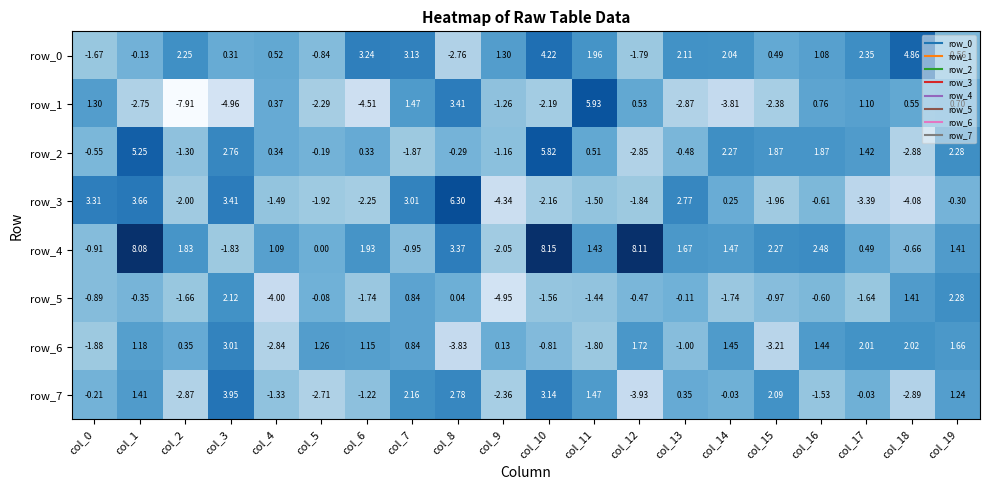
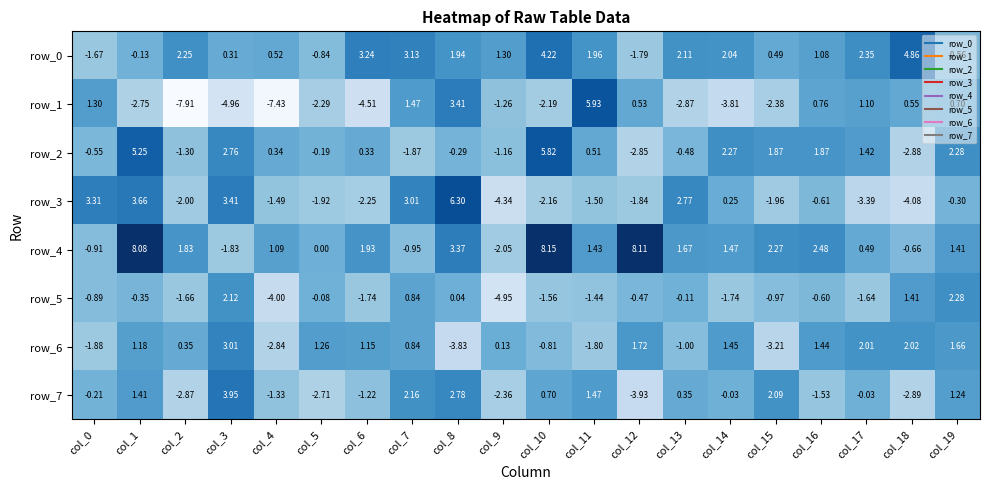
  {
    "row_0": {
      "col_0": -1.67,
      "col_1": -0.13,
      "col_2": 2.25,
      "col_3": 0.31,
      "col_4": 0.52,
      "col_5": -0.84,
      "col_6": 3.24,
      "col_7": 3.13,
-     "col_8": -2.76,
+     "col_8": 1.94,
      "col_9": 1.30,
      "col_10": 4.22,
      "col_11": 1.96,
      "col_12": -1.79,
      "col_13": 2.11,
      "col_14": 2.04,
      "col_15": 0.49,
      "col_16": 1.08,
      "col_17": 2.35,
      "col_18": 4.86
    },
    "row_1": {
      "col_0": 1.30,
      "col_1": -2.75,
      "col_2": -7.91,
      "col_3": -4.96,
-     "col_4": 0.37,
+     "col_4": -7.43,
      "col_5": -2.29,
      "col_6": -4.51,
      "col_7": 1.47,
      "col_8": 3.41,
      "col_9": -1.26,
      "col_10": -2.19,
      "col_11": 5.93,
      "col_12": 0.53,
      "col_13": -2.87,
      "col_14": -3.81,
      "col_15": -2.38,
      "col_16": 0.76,
      "col_17": 1.10,
      "col_18": 0.55
    },
    "row_2": {
      "col_0": -0.55,
      "col_1": 5.25,
      "col_2": -1.30,
      "col_3": 2.76,
      "col_4": 0.34,
      "col_5": -0.19,
      "col_6": 0.33,
      "col_7": -1.87,
      "col_8": -0.29,
      "col_9": -1.16,
      "col_10": 5.82,
      "col_11": 0.51,
      "col_12": -2.85,
      "col_13": -0.48,
      "col_14": 2.27,
      "col_15": 1.87,
      "col_16": 1.87,
      "col_17": 1.42,
      "col_18": -2.88,
      "col_19": 2.28
    },
    "row_3": {
      "col_0": 3.31,
      "col_1": 3.66,
      "col_2": -2.00,
      "col_3": 3.41,
      "col_4": -1.49,
      "col_5": -1.92,
      "col_6": -2.25,
      "col_7": 3.01,
      "col_8": 6.30,
      "col_9": -4.34,
      "col_10": -2.16,
      "col_11": -1.50,
      "col_12": -1.84,
      "col_13": 2.77,
      "col_14": 0.25,
      "col_15": -1.96,
      "col_16": -0.61,
      "col_17": -3.39,
      "col_18": -4.08,
      "col_19": -0.30
    },
    "row_4": {
      "col_0": -0.91,
      "col_1": 8.08,
      "col_2": 1.83,
      "col_3": -1.83,
      "col_4": 1.09,
      "col_5": 0.00,
      "col_6": 1.93,
      "col_7": -0.95,
      "col_8": 3.37,
      "col_9": -2.05,
      "col_10": 8.15,
      "col_11": 1.43,
      "col_12": 8.11,
      "col_13": 1.67,
      "col_14": 1.47,
      "col_15": 2.27,
      "col_16": 2.48,
      "col_17": 0.49,
      "col_18": -0.66,
      "col_19": 1.41
    },
    "row_5": {
      "col_0": -0.89,
      "col_1": -0.35,
      "col_2": -1.66,
      "col_3": 2.12,
      "col_4": -4.00,
      "col_5": -0.08,
      "col_6": -1.74,
      "col_7": 0.84,
      "col_8": 0.04,
      "col_9": -4.95,
      "col_10": -1.56,
      "col_11": -1.44,
      "col_12": -0.47,
      "col_13": -0.11,
      "col_14": -1.74,
      "col_15": -0.97,
      "col_16": -0.60,
      "col_17": -1.64,
      "col_18": 1.41,
      "col_19": 2.28
    },
    "row_6": {
      "col_0": -1.88,
      "col_1": 1.18,
      "col_2": 0.35,
      "col_3": 3.01,
      "col_4": -2.84,
      "col_5": 1.26,
      "col_6": 1.15,
      "col_7": 0.84,
      "col_8": -3.83,
      "col_9": 0.13,
      "col_10": -0.81,
      "col_11": -1.80,
      "col_12": 1.72,
      "col_13": -1.00,
      "col_14": 1.45,
      "col_15": -3.21,
      "col_16": 1.44,
      "col_17": 2.01,
      "col_18": 2.02,
      "col_19": 1.66
    },
    "row_7": {
      "col_0": -0.21,
      "col_1": 1.41,
      "col_2": -2.87,
      "col_3": 3.95,
      "col_4": -1.33,
      "col_5": -2.71,
      "col_6": -1.22,
      "col_7": 2.16,
      "col_8": 2.78,
      "col_9": -2.36,
-     "col_10": 3.14,
+     "col_10": 0.70,
      "col_11": 1.47,
      "col_12": -3.93,
      "col_13": 0.35,
      "col_14": -0.03,
      "col_15": 2.09,
      "col_16": -1.53,
      "col_17": -0.03,
      "col_18": -2.89,
      "col_19": 1.24
    }
  }
